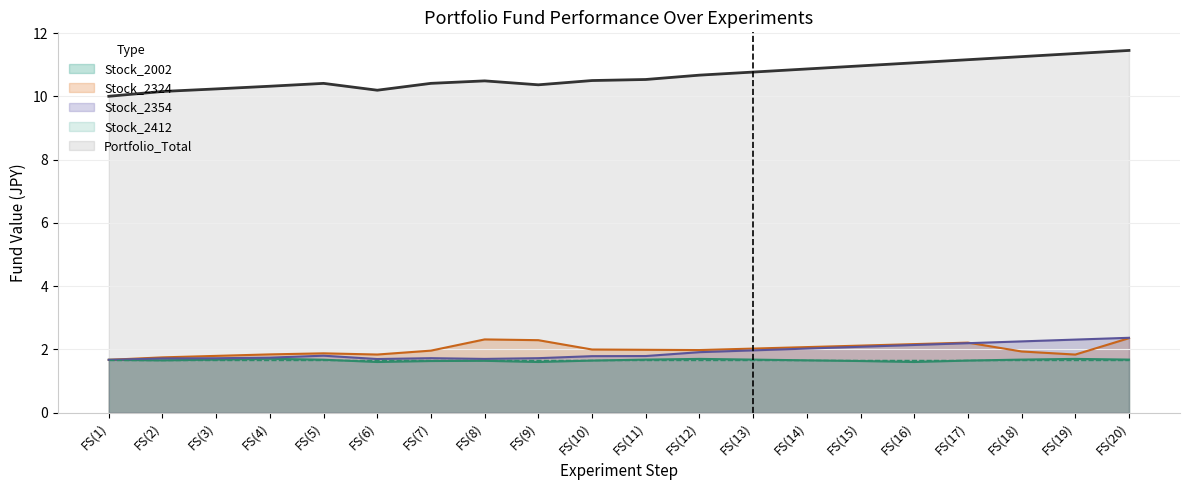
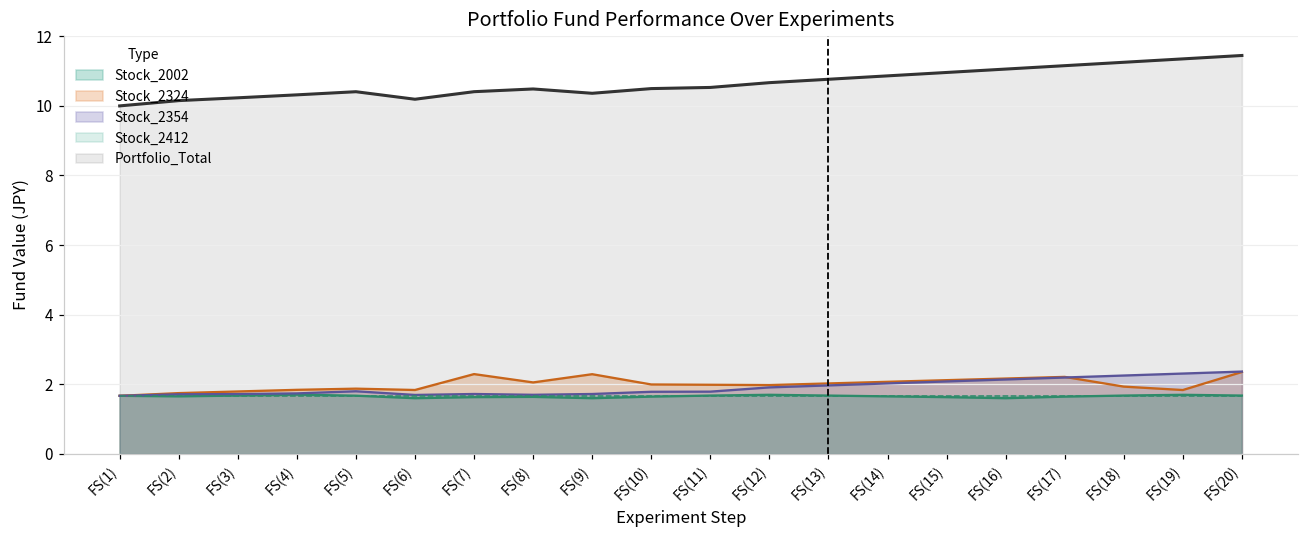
  {
    "Stock_2324": {
      "FS(4)": 1.8,
      "FS(6)": 1.8,
-     "FS(7)": 2.0,
-     "FS(8)": 2.3,
+     "FS(7)": 2.3,
+     "FS(8)": 2.1,
      "FS(9)": 2.3,
      "FS(10)": 2.0,
      "FS(11)": 2.0,
      "FS(18)": 1.9,
      "FS(19)": 1.8
    }
  }
